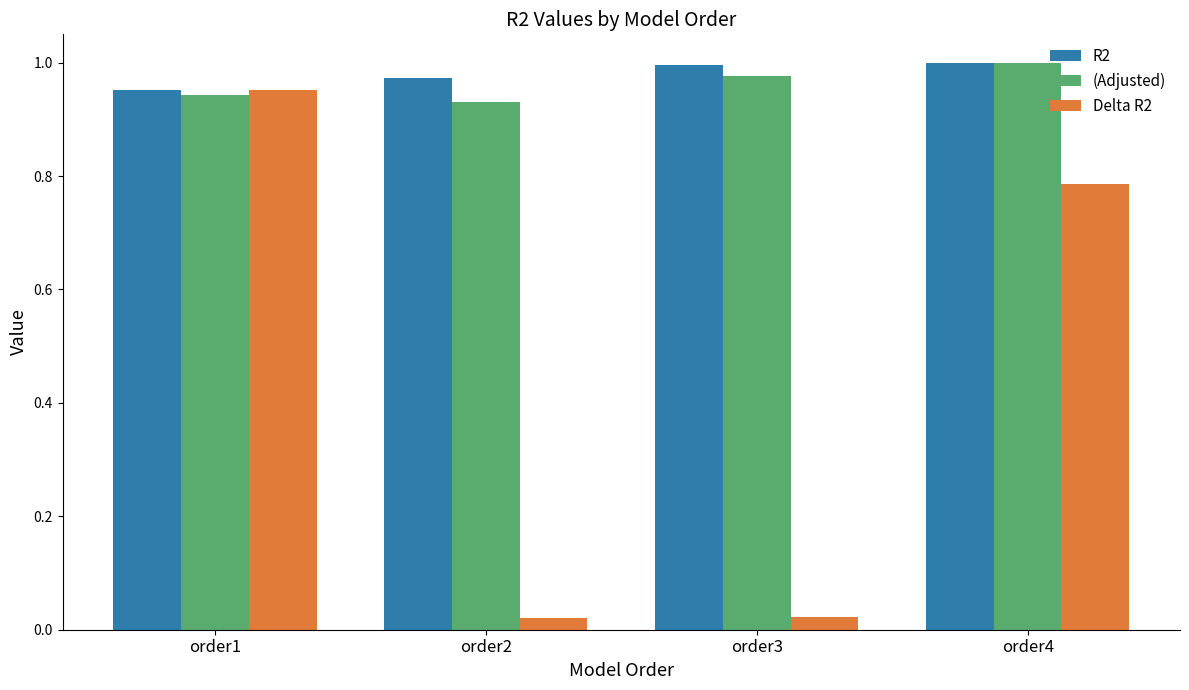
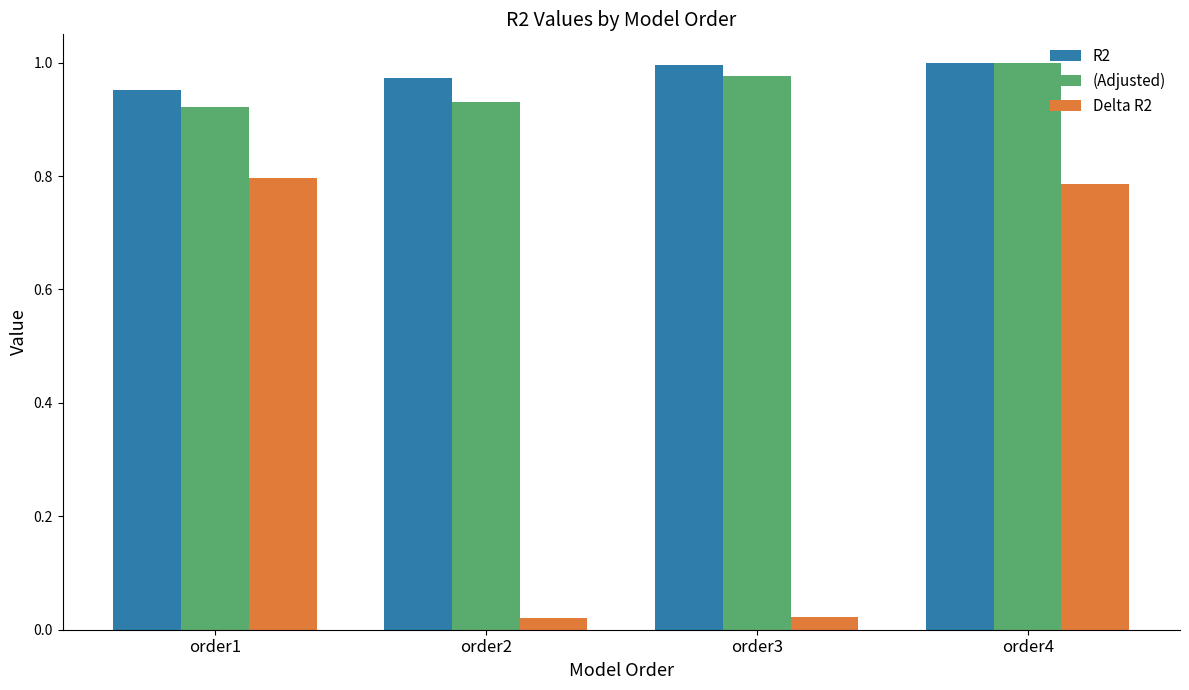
  {
    "R2": {
      "order1": 0.95,
      "order2": 0.97,
      "order3": 1.00,
      "order4": 1.00
    },
    "(Adjusted)": {
-     "order1": 0.94,
+     "order1": 0.92,
      "order2": 0.93,
      "order3": 0.98,
      "order4": 1.00
    },
    "Delta R2": {
-     "order1": 0.95,
+     "order1": 0.80,
      "order2": 0.02,
      "order3": 0.02,
      "order4": 0.79
    }
  }
